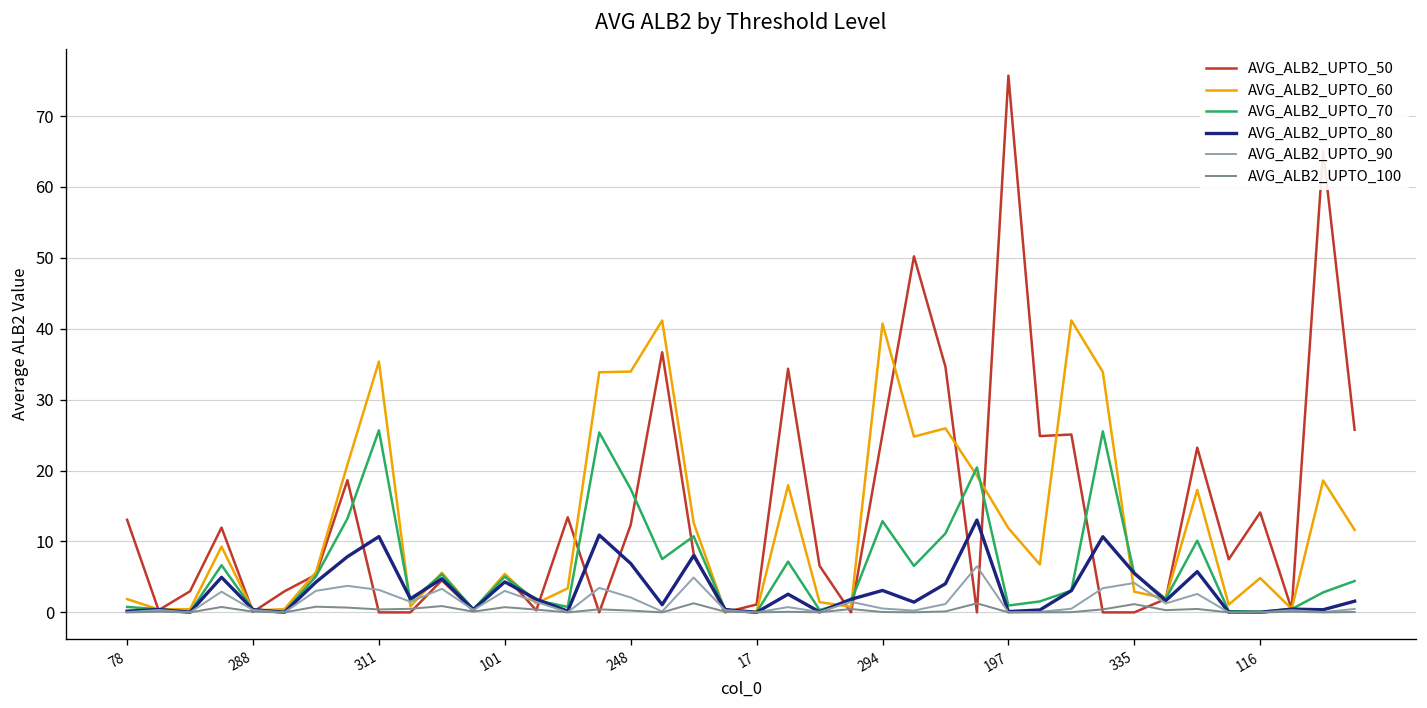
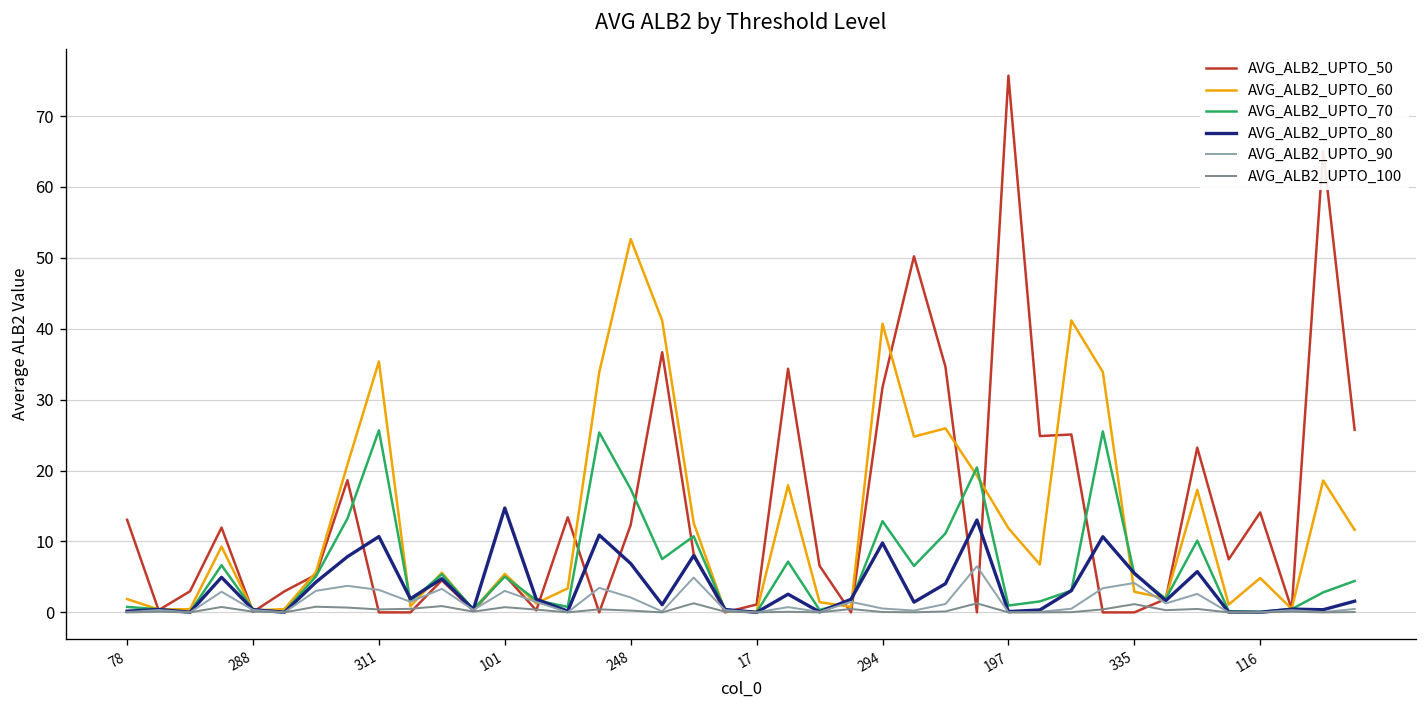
  {
    "AVG_ALB2_UPTO_50": {
      "78": 13,
      "248": 12,
-     "294": 25,
+     "294": 32,
      "197": 76,
      "335": 0,
      "116": 14
    },
    "AVG_ALB2_UPTO_60": {
      "78": 2,
      "311": 35,
-     "248": 34,
+     "248": 53,
      "294": 41,
      "197": 12,
      "335": 3,
      "116": 5
    },
    "AVG_ALB2_UPTO_70": {
      "78": 1,
      "311": 26,
      "248": 17,
      "294": 13,
      "197": 1
    },
    "AVG_ALB2_UPTO_80": {
      "311": 11,
-     "101": 4,
+     "101": 15,
      "248": 7,
-     "294": 3
+     "294": 10
    }
  }
